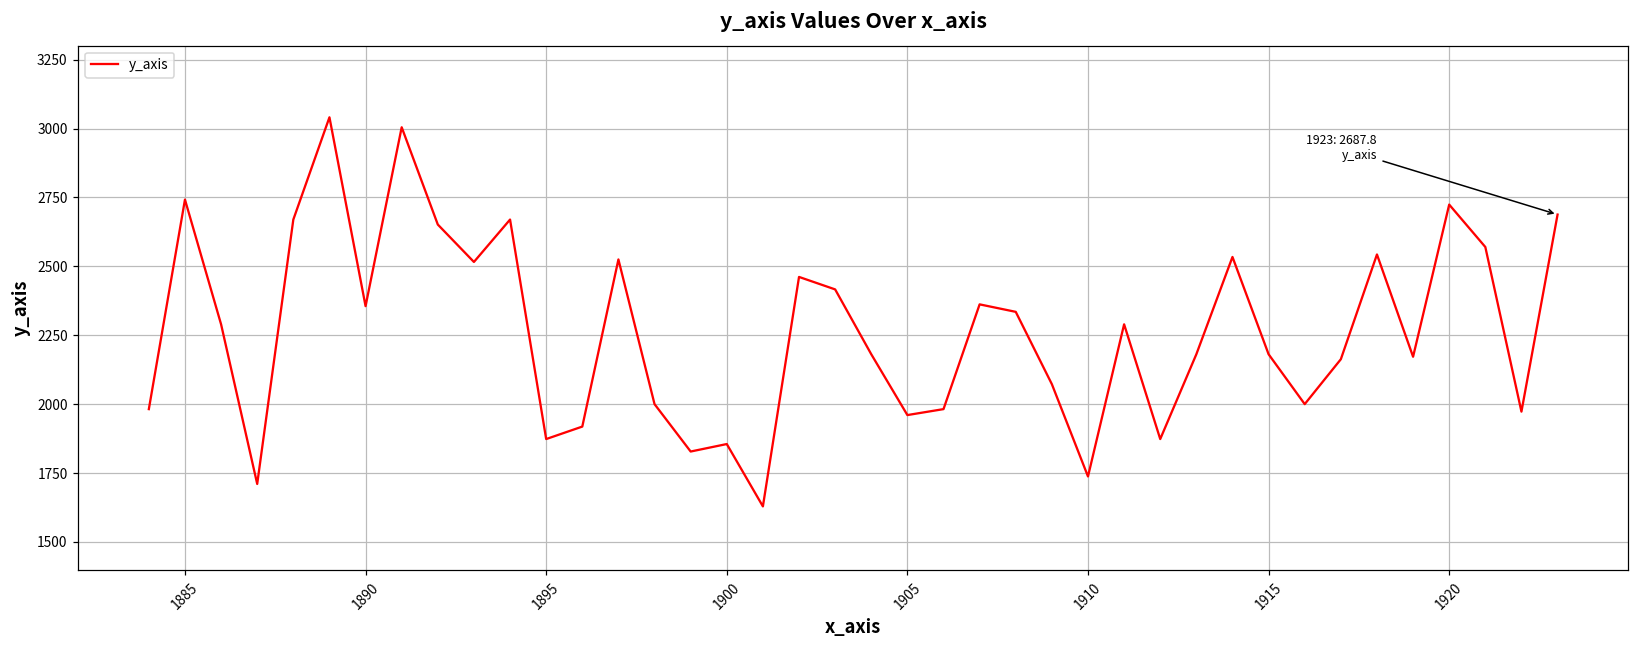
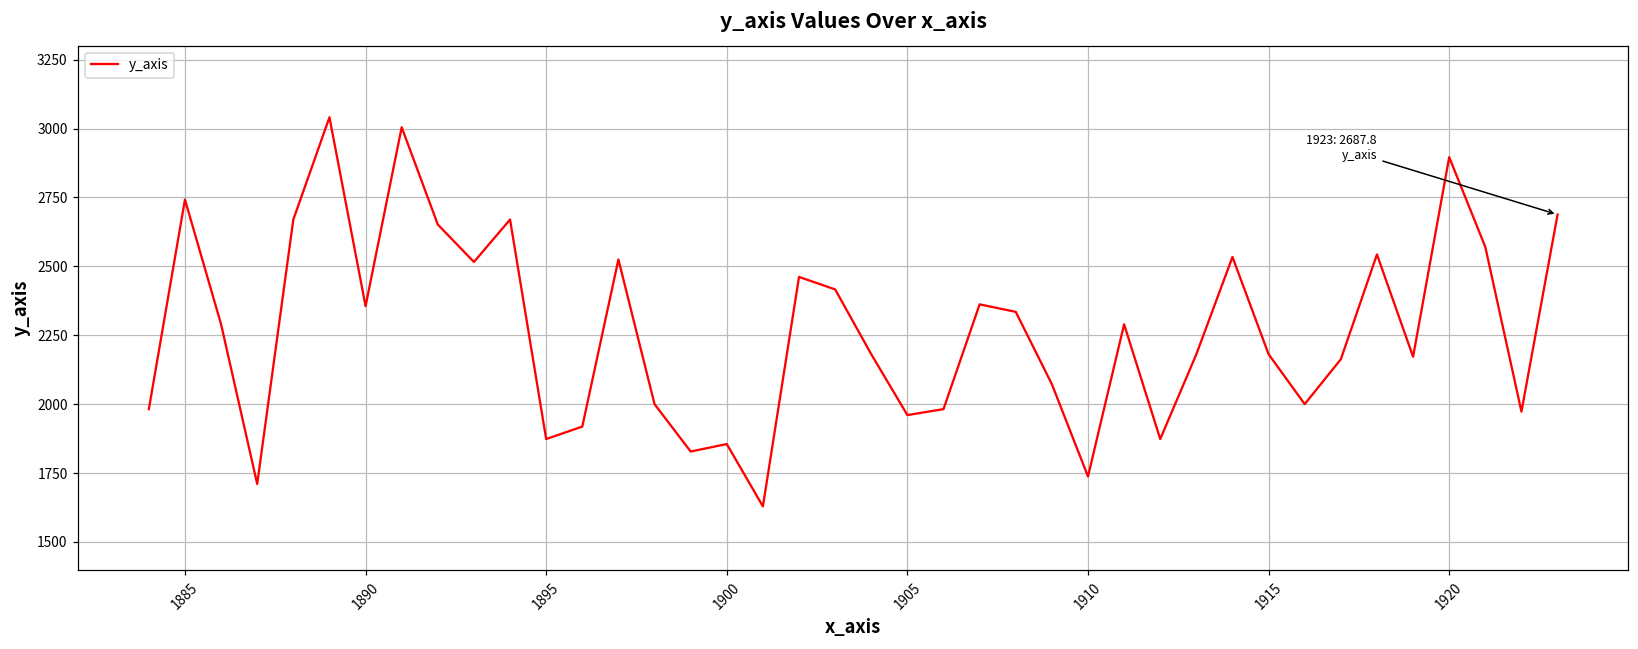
  {
    "1885": 2740,
    "1890": 2360,
    "1895": 1870,
    "1900": 1860,
    "1905": 1960,
    "1910": 1740,
    "1915": 2180,
-   "1920": 2720
+   "1920": 2900
  }
